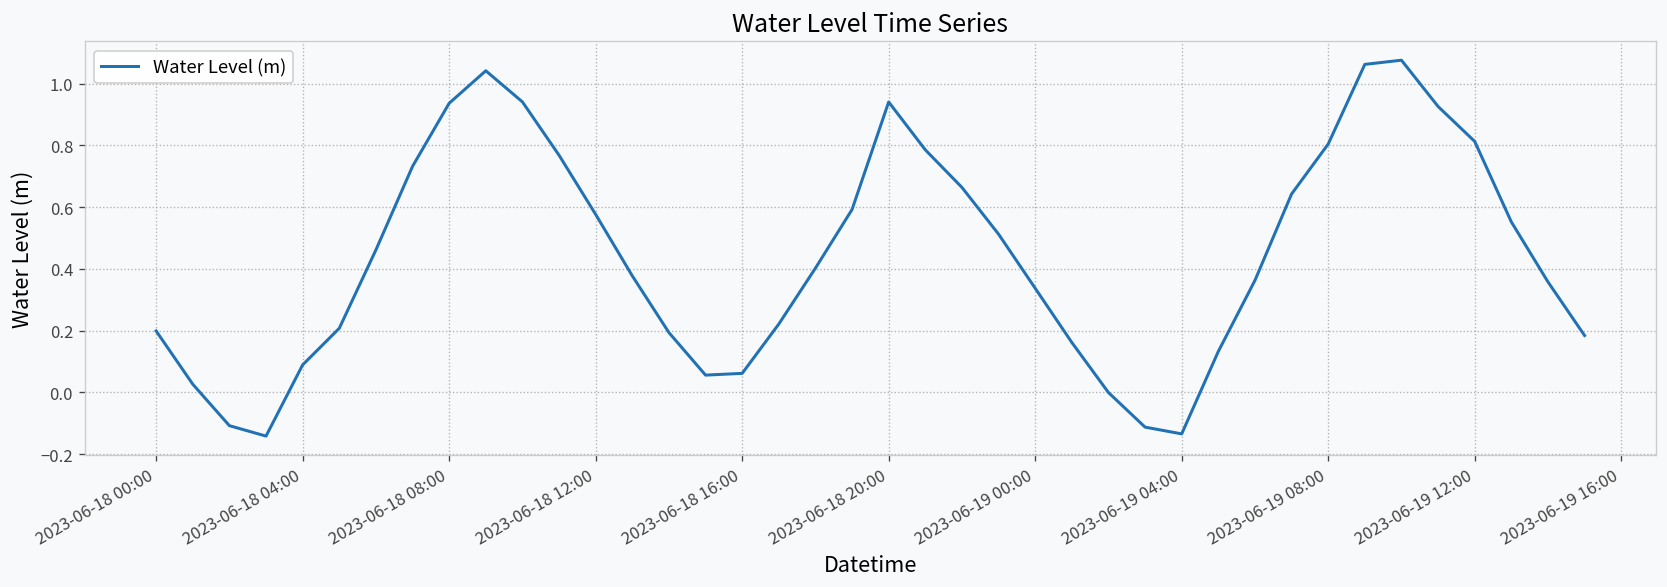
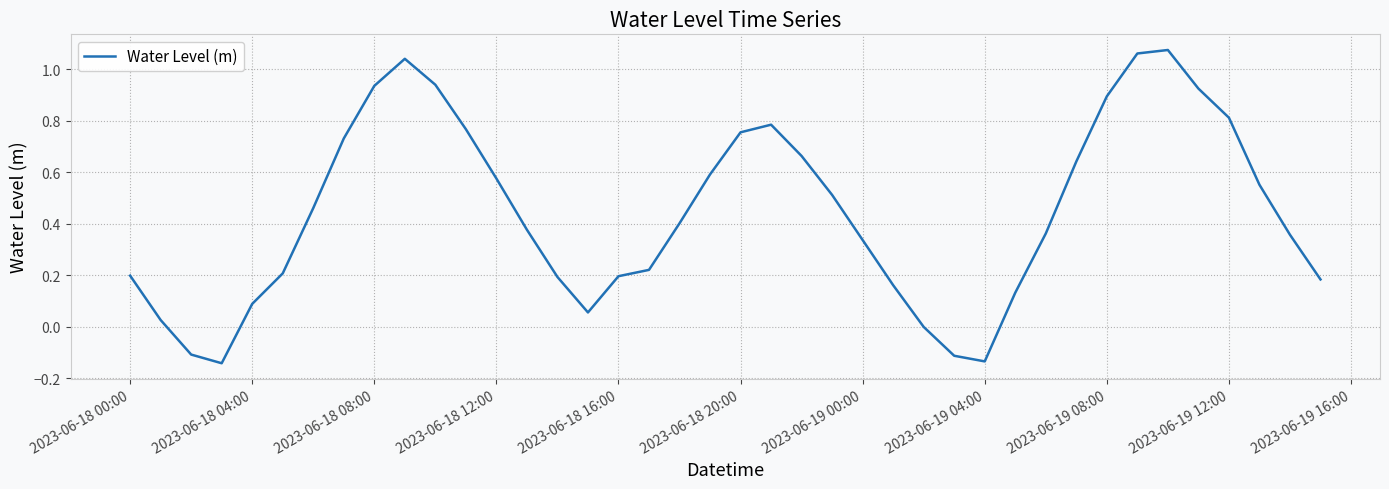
  {
    "2023-06-18 00:00": 0.20,
    "2023-06-18 04:00": 0.09,
    "2023-06-18 08:00": 0.94,
    "2023-06-18 12:00": 0.58,
-   "2023-06-18 16:00": 0.06,
-   "2023-06-18 20:00": 0.94,
+   "2023-06-18 16:00": 0.20,
+   "2023-06-18 20:00": 0.76,
    "2023-06-19 00:00": 0.34,
    "2023-06-19 04:00": -0.13,
-   "2023-06-19 08:00": 0.80,
+   "2023-06-19 08:00": 0.90,
    "2023-06-19 12:00": 0.81
  }
